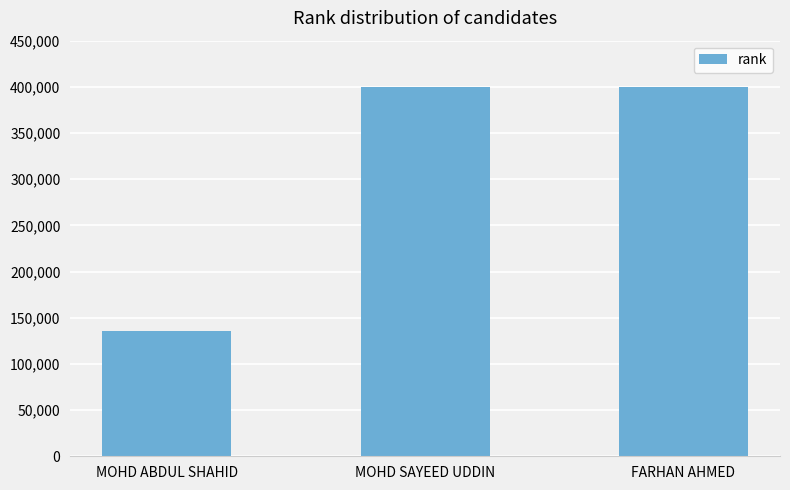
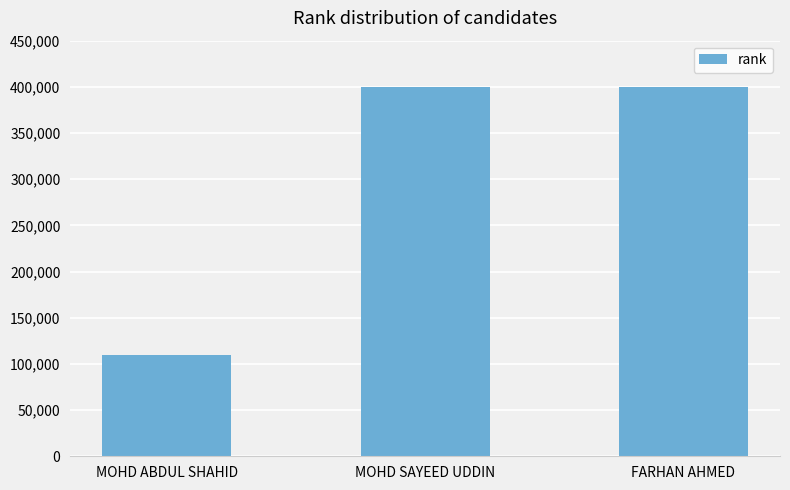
  {
-   "MOHD ABDUL SHAHID": "140,000",
+   "MOHD ABDUL SHAHID": "110,000",
    "MOHD SAYEED UDDIN": "400,000",
    "FARHAN AHMED": "400,000"
  }
